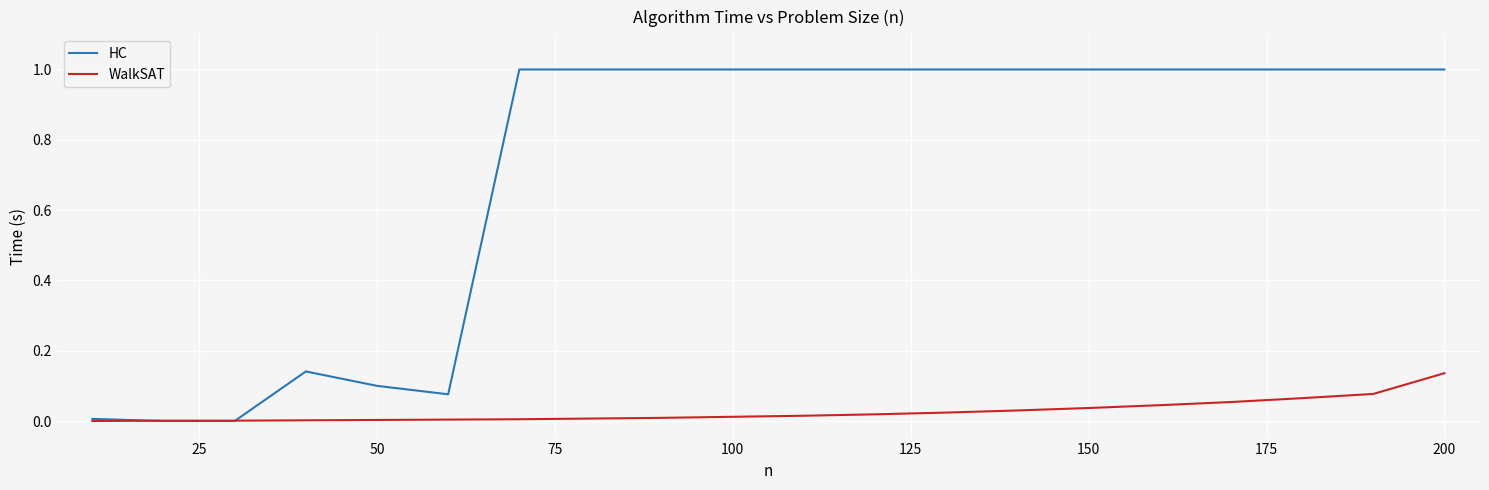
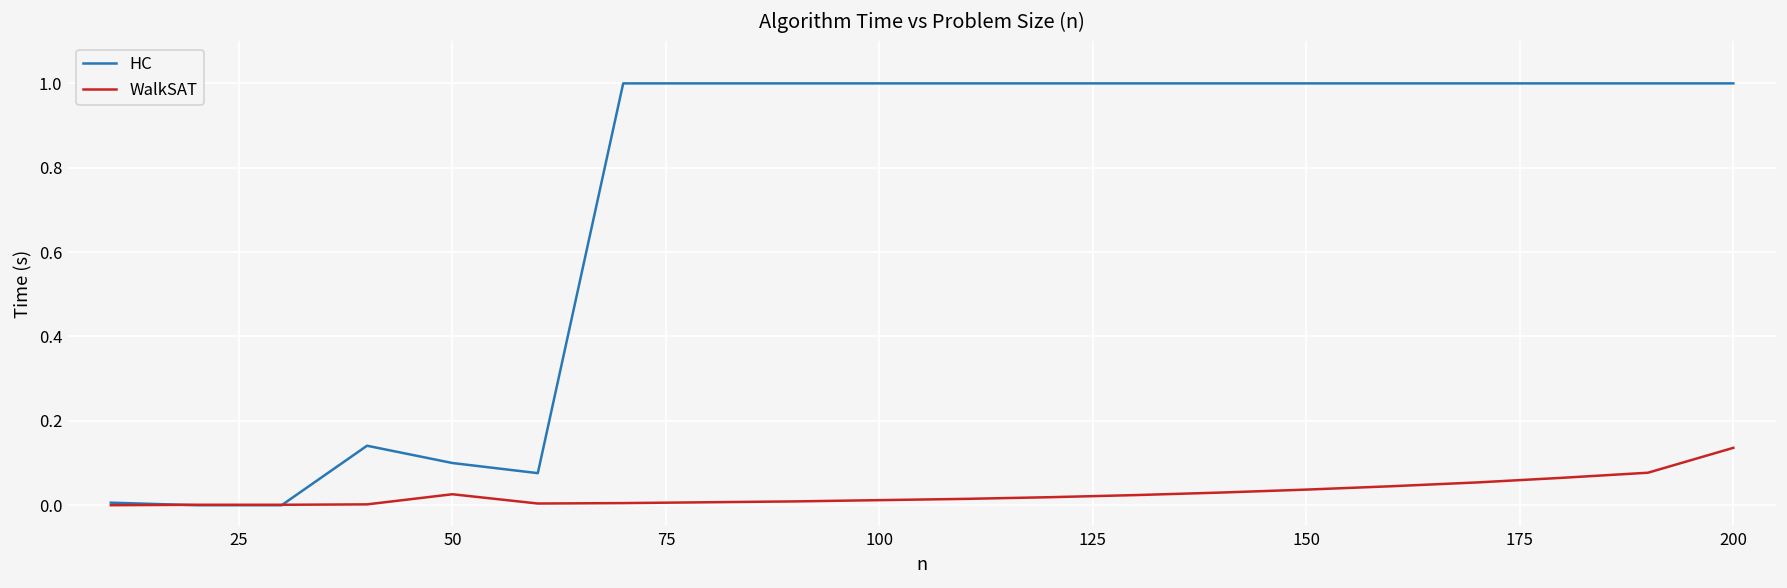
  {
    "HC": {
      "50": 0.10,
      "100": 1.00,
      "150": 1.00,
      "200": 1.00
    },
    "WalkSAT": {
-     "50": 0.00,
+     "50": 0.03,
      "100": 0.01,
      "150": 0.04,
      "200": 0.14
    }
  }
